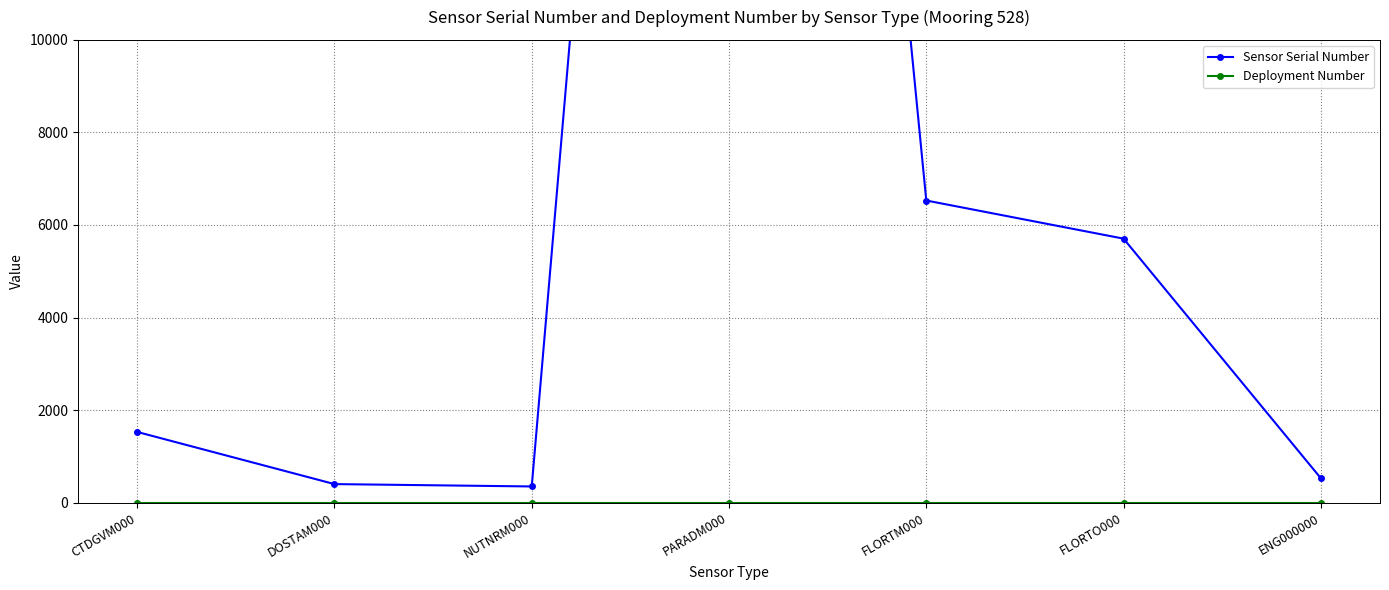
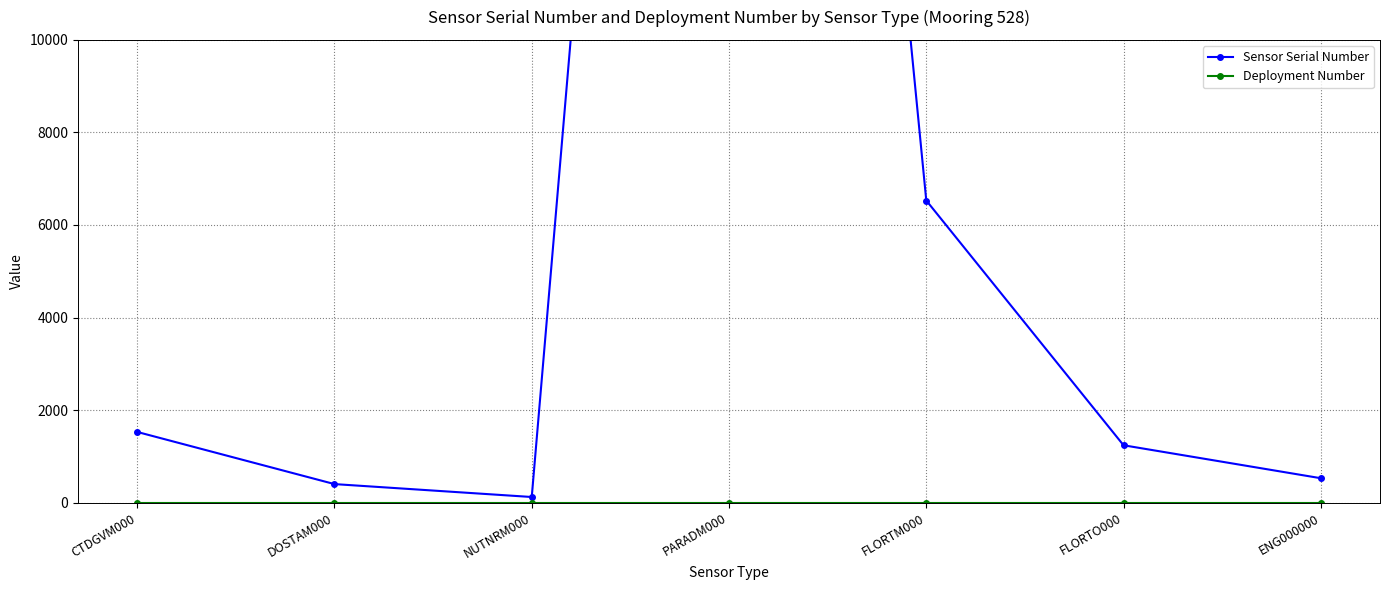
  {
    "Sensor Serial Number": {
      "CTDGVM000": 1500,
      "DOSTAM000": 400,
-     "NUTNRM000": 400,
+     "NUTNRM000": 100,
      "FLORTM000": 6500,
-     "FLORTO000": 5700,
+     "FLORTO000": 1200,
      "ENG000000": 500
    },
    "Deployment Number": {
      "CTDGVM000": 0,
      "DOSTAM000": 0,
      "NUTNRM000": 0,
      "PARADM000": 0,
      "FLORTM000": 0,
      "FLORTO000": 0,
      "ENG000000": 0
    }
  }
